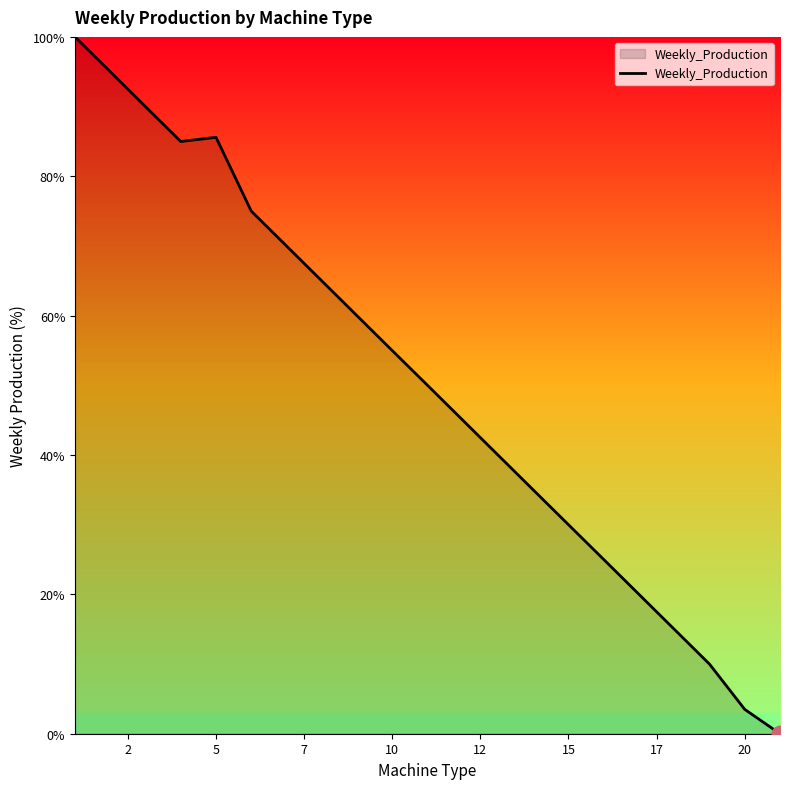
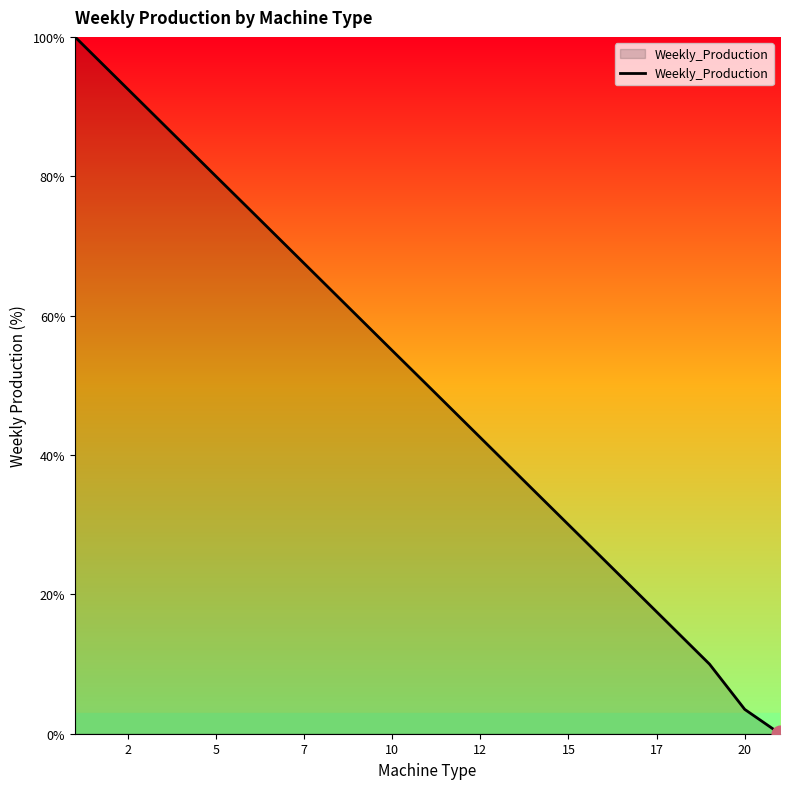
  {
    "Weekly_Production": {
-     "5": "86%",
+     "5": "80%",
      "10": "55%",
      "20": "3%"
    }
  }
